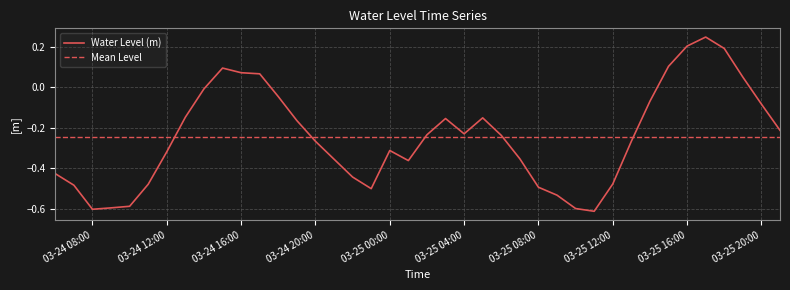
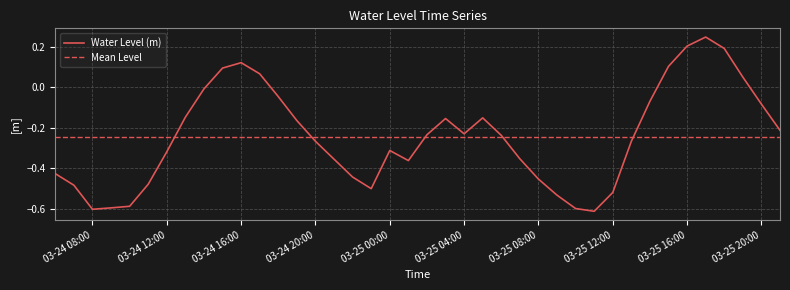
  {
    "03-24 08:00": -0.60,
    "03-24 12:00": -0.32,
-   "03-24 16:00": 0.07,
+   "03-24 16:00": 0.12,
    "03-24 20:00": -0.27,
    "03-25 00:00": -0.31,
    "03-25 04:00": -0.23,
-   "03-25 08:00": -0.49,
-   "03-25 12:00": -0.48,
+   "03-25 08:00": -0.45,
+   "03-25 12:00": -0.52,
    "03-25 16:00": 0.20,
    "03-25 20:00": -0.08
  }
